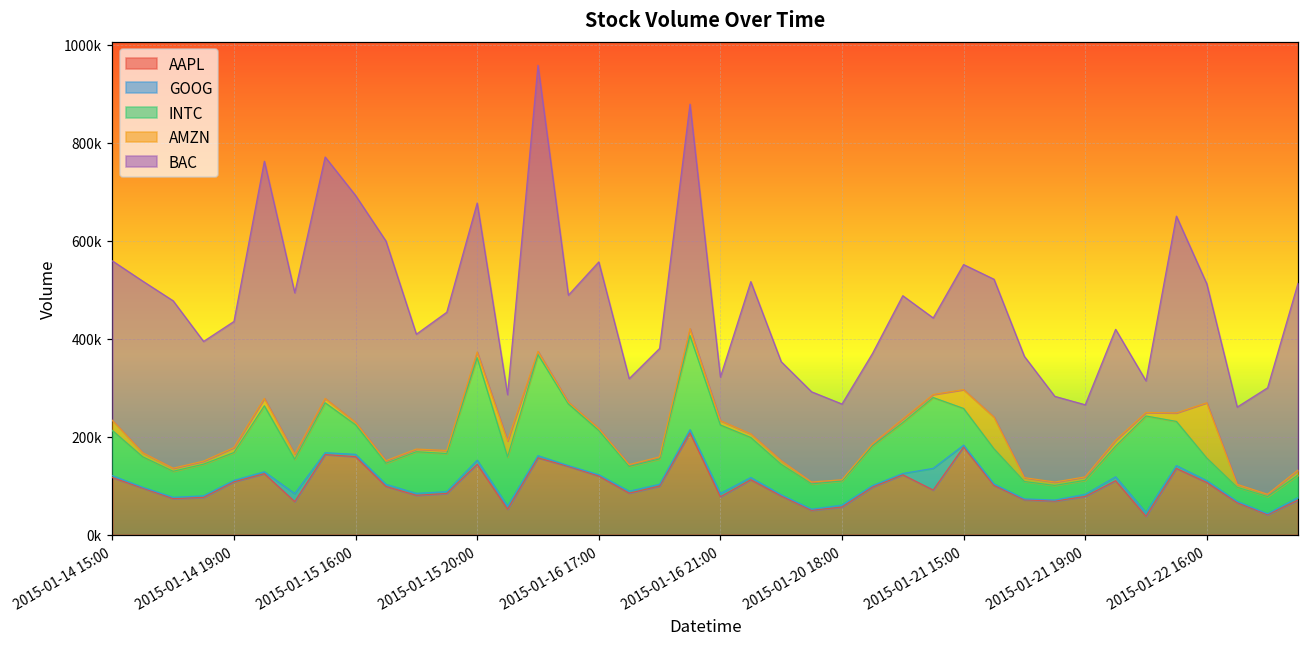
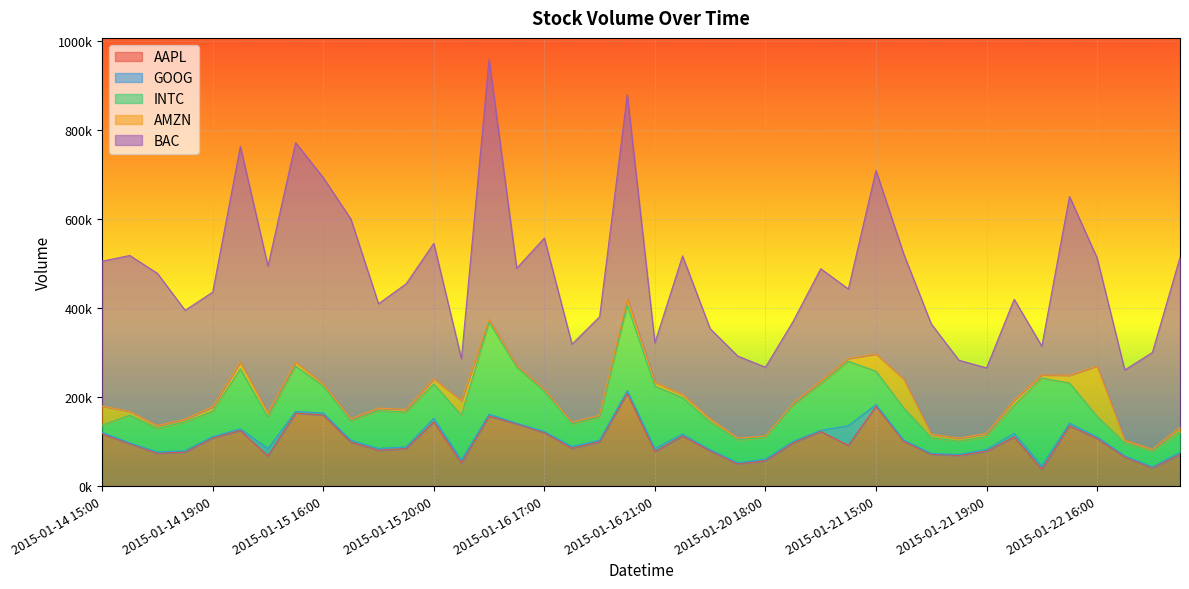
  {
    "AAPL": {
      "2015-01-15 20:00": 140000,
      "2015-01-16 21:00": 80000
    },
    "GOOG": {
      "2015-01-15 20:00": 10000,
      "2015-01-16 21:00": 10000
    },
    "INTC": {
-     "2015-01-14 15:00": 90000,
+     "2015-01-14 15:00": 20000,
      "2015-01-14 19:00": 60000,
-     "2015-01-15 20:00": 210000,
+     "2015-01-15 20:00": 80000,
      "2015-01-16 21:00": 140000,
      "2015-01-21 15:00": 70000,
      "2015-01-21 19:00": 30000,
      "2015-01-22 16:00": 50000
    },
    "AMZN": {
-     "2015-01-14 15:00": 20000,
+     "2015-01-14 15:00": 40000,
      "2015-01-14 19:00": 10000,
      "2015-01-15 20:00": 10000,
      "2015-01-16 21:00": 10000,
      "2015-01-21 15:00": 40000,
      "2015-01-21 19:00": 10000,
      "2015-01-22 16:00": 110000
    },
    "BAC": {
      "2015-01-14 15:00": 330000,
      "2015-01-14 19:00": 260000,
      "2015-01-15 16:00": 460000,
      "2015-01-15 20:00": 300000,
      "2015-01-16 17:00": 340000,
      "2015-01-16 21:00": 90000,
      "2015-01-20 18:00": 150000,
-     "2015-01-21 15:00": 260000,
+     "2015-01-21 15:00": 410000,
      "2015-01-21 19:00": 150000,
      "2015-01-22 16:00": 240000
    }
  }
